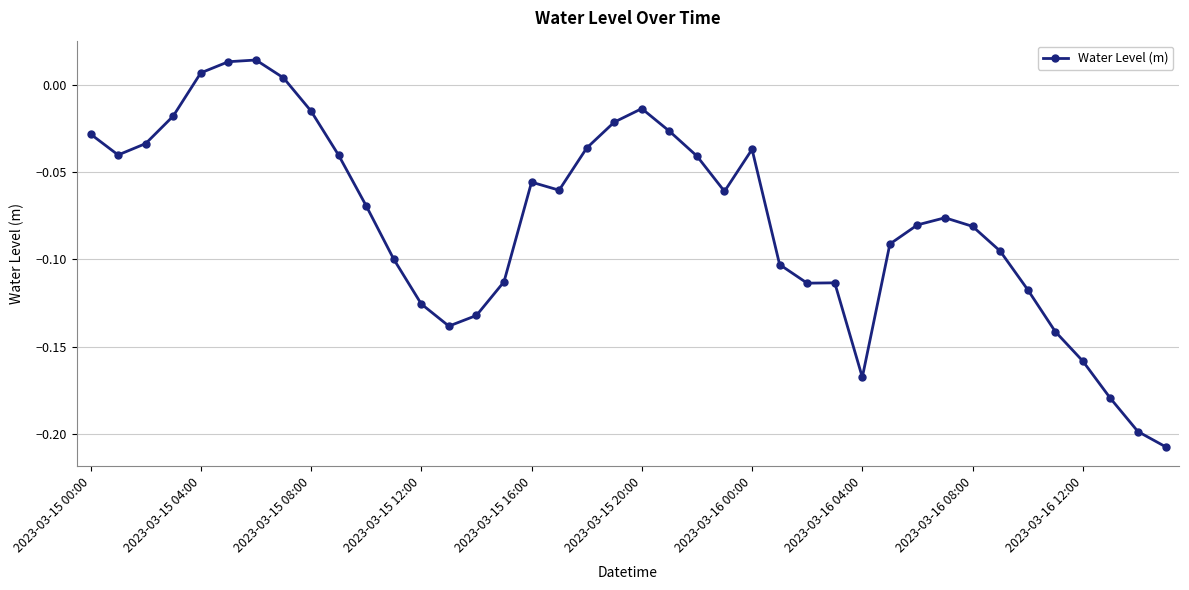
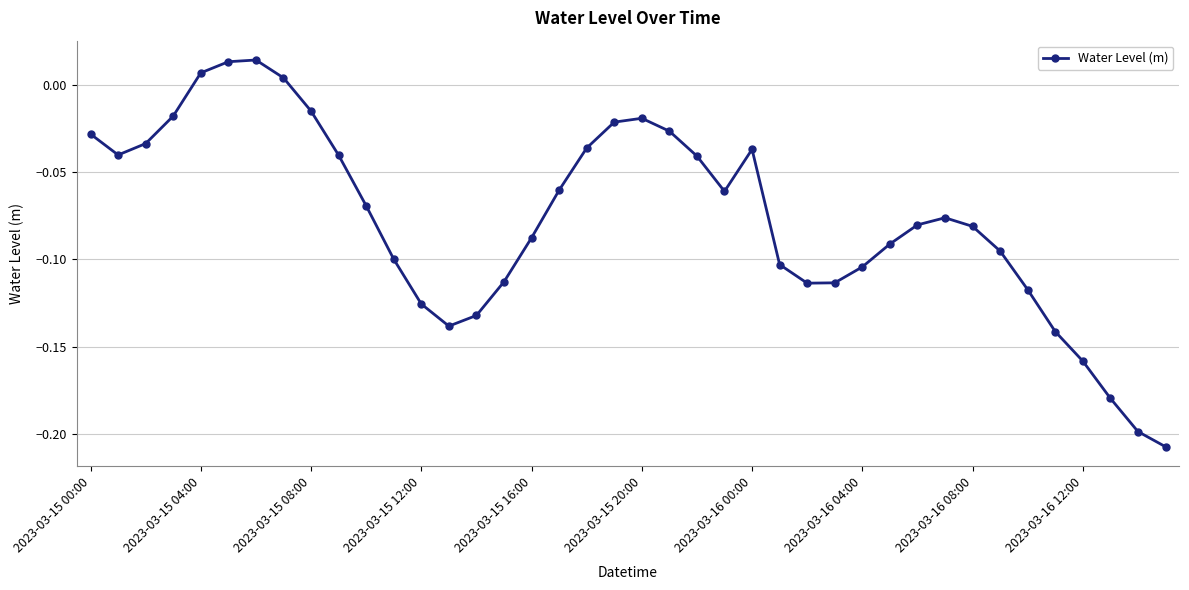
  {
    "2023-03-15 00:00": -0.028,
    "2023-03-15 04:00": 0.007,
    "2023-03-15 08:00": -0.015,
    "2023-03-15 12:00": -0.126,
-   "2023-03-15 16:00": -0.056,
-   "2023-03-15 20:00": -0.013,
+   "2023-03-15 16:00": -0.088,
+   "2023-03-15 20:00": -0.019,
    "2023-03-16 00:00": -0.037,
-   "2023-03-16 04:00": -0.168,
+   "2023-03-16 04:00": -0.104,
    "2023-03-16 08:00": -0.081,
    "2023-03-16 12:00": -0.158
  }
